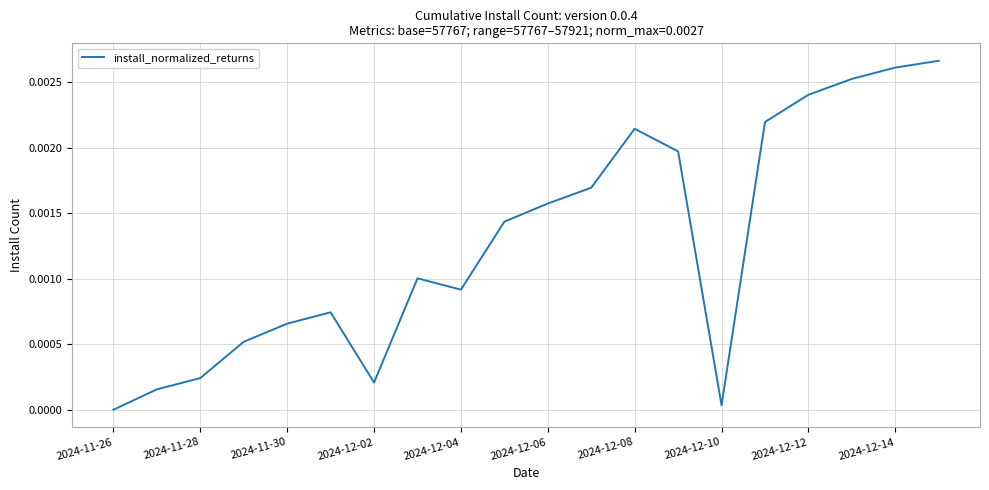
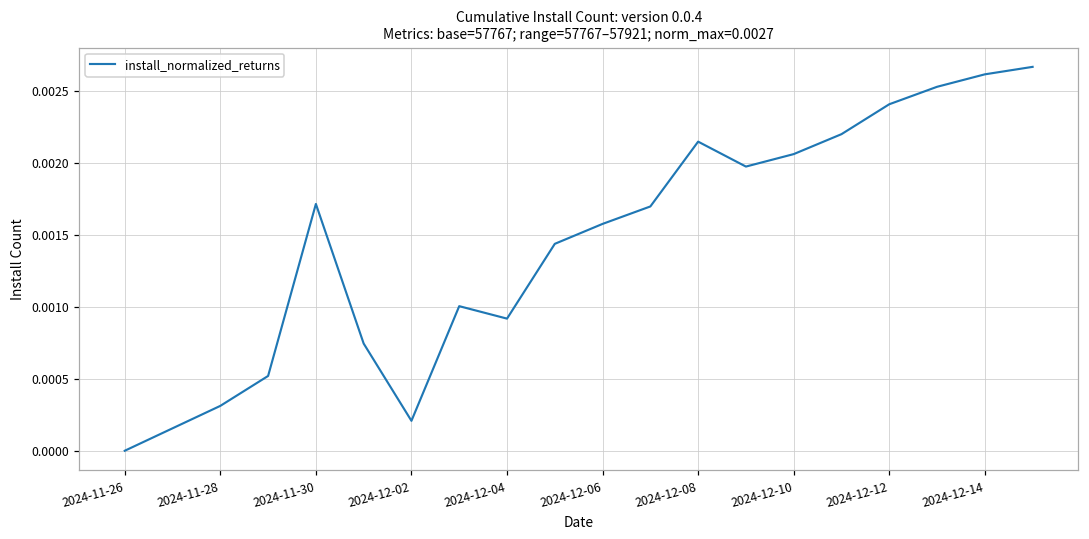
  {
    "2024-11-26": 0.00000,
-   "2024-11-28": 0.00024,
-   "2024-11-30": 0.00066,
+   "2024-11-28": 0.00031,
+   "2024-11-30": 0.00171,
    "2024-12-02": 0.00021,
    "2024-12-04": 0.00092,
    "2024-12-06": 0.00158,
    "2024-12-08": 0.00215,
-   "2024-12-10": 0.00003,
+   "2024-12-10": 0.00206,
    "2024-12-12": 0.00241,
    "2024-12-14": 0.00261
  }
